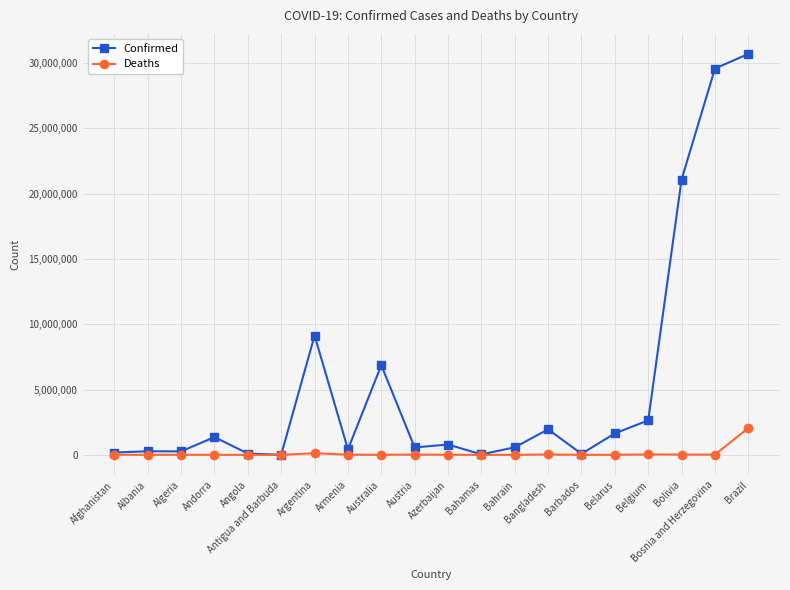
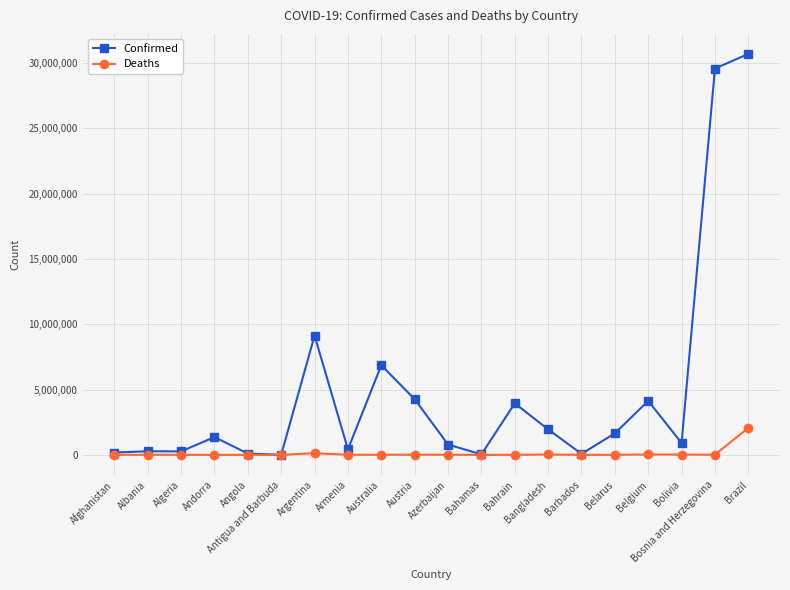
  {
    "Confirmed": {
      "Albania": "300,000",
      "Algeria": "300,000",
      "Andorra": "1,400,000",
      "Argentina": "9,100,000",
      "Armenia": "400,000",
      "Australia": "6,900,000",
-     "Austria": "600,000",
+     "Austria": "4,300,000",
      "Azerbaijan": "800,000",
-     "Bahrain": "600,000",
+     "Bahrain": "3,900,000",
      "Bangladesh": "2,000,000",
      "Belarus": "1,600,000",
-     "Belgium": "2,600,000",
-     "Bolivia": "21,100,000",
+     "Belgium": "4,100,000",
+     "Bolivia": "900,000",
      "Bosnia and Herzegovina": "29,600,000",
      "Brazil": "30,700,000"
    },
    "Deaths": {
      "Albania": "0",
      "Algeria": "0",
      "Andorra": "0",
      "Argentina": "100,000",
      "Armenia": "0",
      "Australia": "0",
      "Austria": "0",
      "Azerbaijan": "0",
      "Bahrain": "0",
      "Bangladesh": "0",
      "Belarus": "0",
      "Belgium": "0",
      "Bolivia": "0",
      "Bosnia and Herzegovina": "0",
      "Brazil": "2,100,000"
    }
  }
